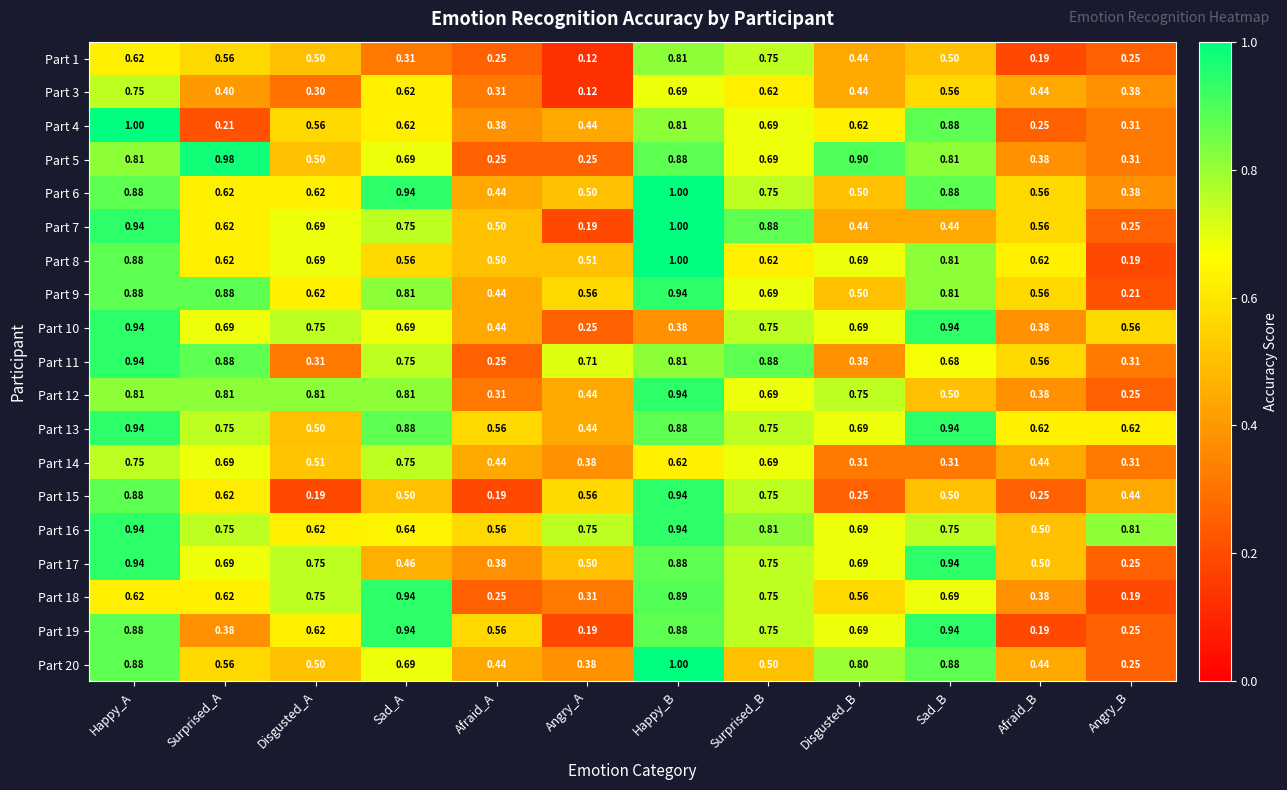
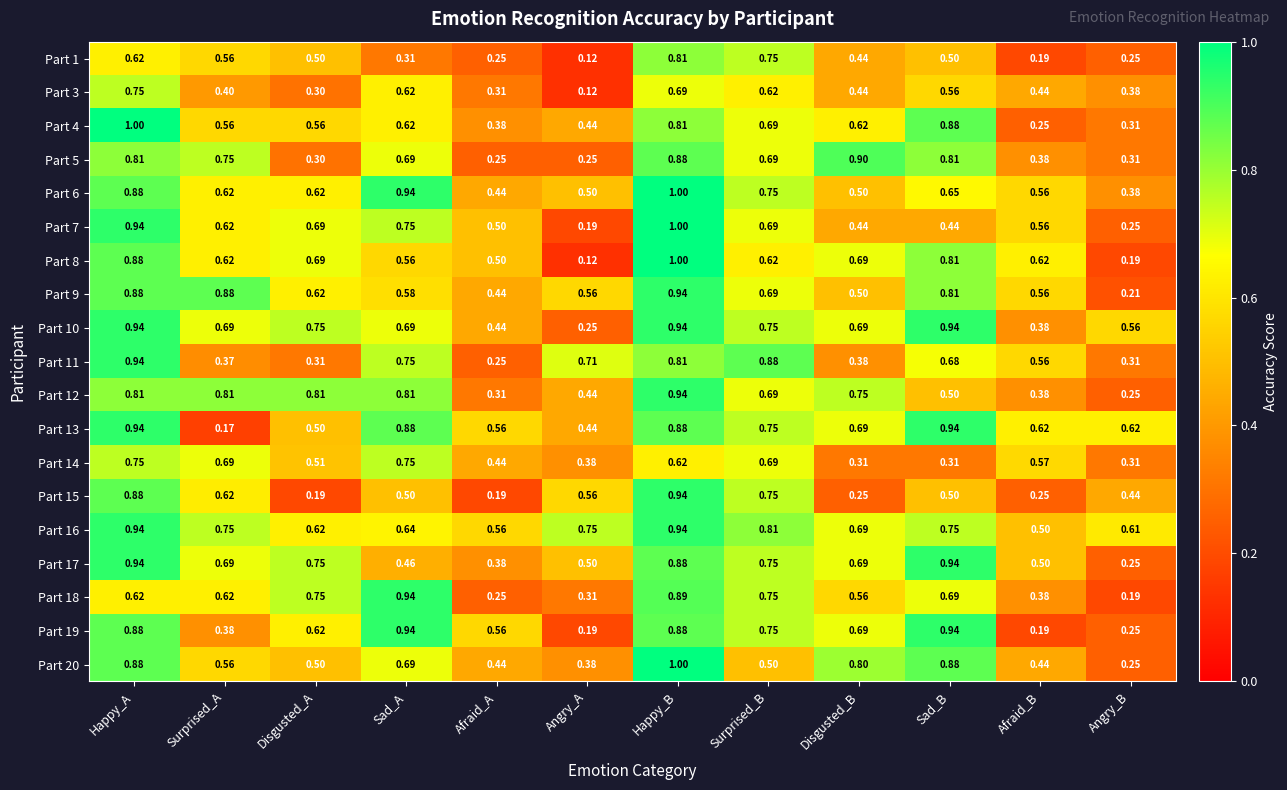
  {
    "Part 4": {
      "Happy_A": 1.00,
-     "Surprised_A": 0.21,
+     "Surprised_A": 0.56,
      "Disgusted_A": 0.56,
      "Sad_A": 0.62,
      "Afraid_A": 0.38,
      "Angry_A": 0.44,
      "Happy_B": 0.81,
      "Surprised_B": 0.69,
      "Disgusted_B": 0.62,
      "Sad_B": 0.88,
      "Afraid_B": 0.25,
      "Angry_B": 0.31
    },
    "Part 5": {
      "Happy_A": 0.81,
-     "Surprised_A": 0.98,
-     "Disgusted_A": 0.50,
+     "Surprised_A": 0.75,
+     "Disgusted_A": 0.30,
      "Sad_A": 0.69,
      "Afraid_A": 0.25,
      "Angry_A": 0.25,
      "Happy_B": 0.88,
      "Surprised_B": 0.69,
      "Disgusted_B": 0.90,
      "Sad_B": 0.81,
      "Afraid_B": 0.38,
      "Angry_B": 0.31
    },
    "Part 6": {
      "Happy_A": 0.88,
      "Surprised_A": 0.62,
      "Disgusted_A": 0.62,
      "Sad_A": 0.94,
      "Afraid_A": 0.44,
      "Angry_A": 0.50,
      "Happy_B": 1.00,
      "Surprised_B": 0.75,
      "Disgusted_B": 0.50,
-     "Sad_B": 0.88,
+     "Sad_B": 0.65,
      "Afraid_B": 0.56,
      "Angry_B": 0.38
    },
    "Part 7": {
      "Happy_A": 0.94,
      "Surprised_A": 0.62,
      "Disgusted_A": 0.69,
      "Sad_A": 0.75,
      "Afraid_A": 0.50,
      "Angry_A": 0.19,
      "Happy_B": 1.00,
-     "Surprised_B": 0.88,
+     "Surprised_B": 0.69,
      "Disgusted_B": 0.44,
      "Sad_B": 0.44,
      "Afraid_B": 0.56,
      "Angry_B": 0.25
    },
    "Part 8": {
      "Happy_A": 0.88,
      "Surprised_A": 0.62,
      "Disgusted_A": 0.69,
      "Sad_A": 0.56,
      "Afraid_A": 0.50,
-     "Angry_A": 0.51,
+     "Angry_A": 0.12,
      "Happy_B": 1.00,
      "Surprised_B": 0.62,
      "Disgusted_B": 0.69,
      "Sad_B": 0.81,
      "Afraid_B": 0.62,
      "Angry_B": 0.19
    },
    "Part 9": {
      "Happy_A": 0.88,
      "Surprised_A": 0.88,
      "Disgusted_A": 0.62,
-     "Sad_A": 0.81,
+     "Sad_A": 0.58,
      "Afraid_A": 0.44,
      "Angry_A": 0.56,
      "Happy_B": 0.94,
      "Surprised_B": 0.69,
      "Disgusted_B": 0.50,
      "Sad_B": 0.81,
      "Afraid_B": 0.56,
      "Angry_B": 0.21
    },
    "Part 10": {
      "Happy_A": 0.94,
      "Surprised_A": 0.69,
      "Disgusted_A": 0.75,
      "Sad_A": 0.69,
      "Afraid_A": 0.44,
      "Angry_A": 0.25,
-     "Happy_B": 0.38,
+     "Happy_B": 0.94,
      "Surprised_B": 0.75,
      "Disgusted_B": 0.69,
      "Sad_B": 0.94,
      "Afraid_B": 0.38,
      "Angry_B": 0.56
    },
    "Part 11": {
      "Happy_A": 0.94,
-     "Surprised_A": 0.88,
+     "Surprised_A": 0.37,
      "Disgusted_A": 0.31,
      "Sad_A": 0.75,
      "Afraid_A": 0.25,
      "Angry_A": 0.71,
      "Happy_B": 0.81,
      "Surprised_B": 0.88,
      "Disgusted_B": 0.38,
      "Sad_B": 0.68,
      "Afraid_B": 0.56,
      "Angry_B": 0.31
    },
    "Part 13": {
      "Happy_A": 0.94,
-     "Surprised_A": 0.75,
+     "Surprised_A": 0.17,
      "Disgusted_A": 0.50,
      "Sad_A": 0.88,
      "Afraid_A": 0.56,
      "Angry_A": 0.44,
      "Happy_B": 0.88,
      "Surprised_B": 0.75,
      "Disgusted_B": 0.69,
      "Sad_B": 0.94,
      "Afraid_B": 0.62,
      "Angry_B": 0.62
    },
    "Part 14": {
      "Happy_A": 0.75,
      "Surprised_A": 0.69,
      "Disgusted_A": 0.51,
      "Sad_A": 0.75,
      "Afraid_A": 0.44,
      "Angry_A": 0.38,
      "Happy_B": 0.62,
      "Surprised_B": 0.69,
      "Disgusted_B": 0.31,
      "Sad_B": 0.31,
-     "Afraid_B": 0.44,
+     "Afraid_B": 0.57,
      "Angry_B": 0.31
    },
    "Part 16": {
      "Happy_A": 0.94,
      "Surprised_A": 0.75,
      "Disgusted_A": 0.62,
      "Sad_A": 0.64,
      "Afraid_A": 0.56,
      "Angry_A": 0.75,
      "Happy_B": 0.94,
      "Surprised_B": 0.81,
      "Disgusted_B": 0.69,
      "Sad_B": 0.75,
      "Afraid_B": 0.50,
-     "Angry_B": 0.81
+     "Angry_B": 0.61
    }
  }
